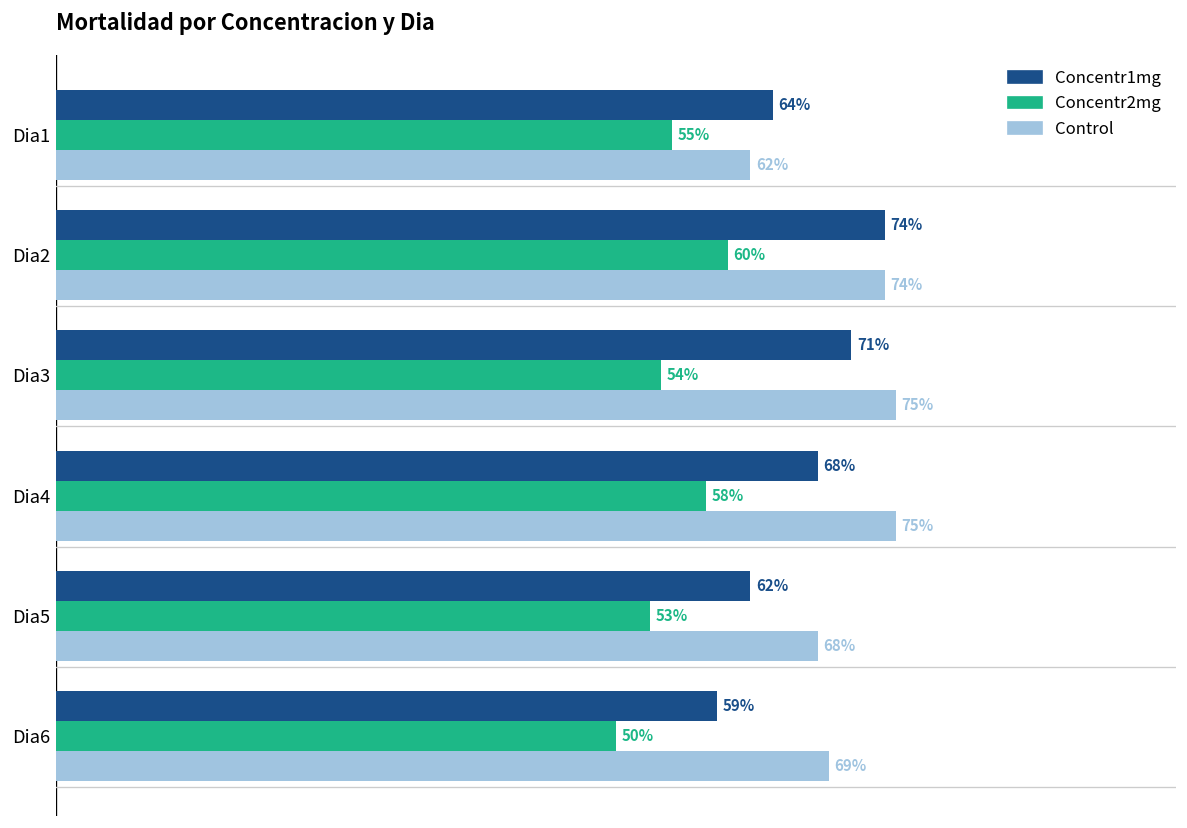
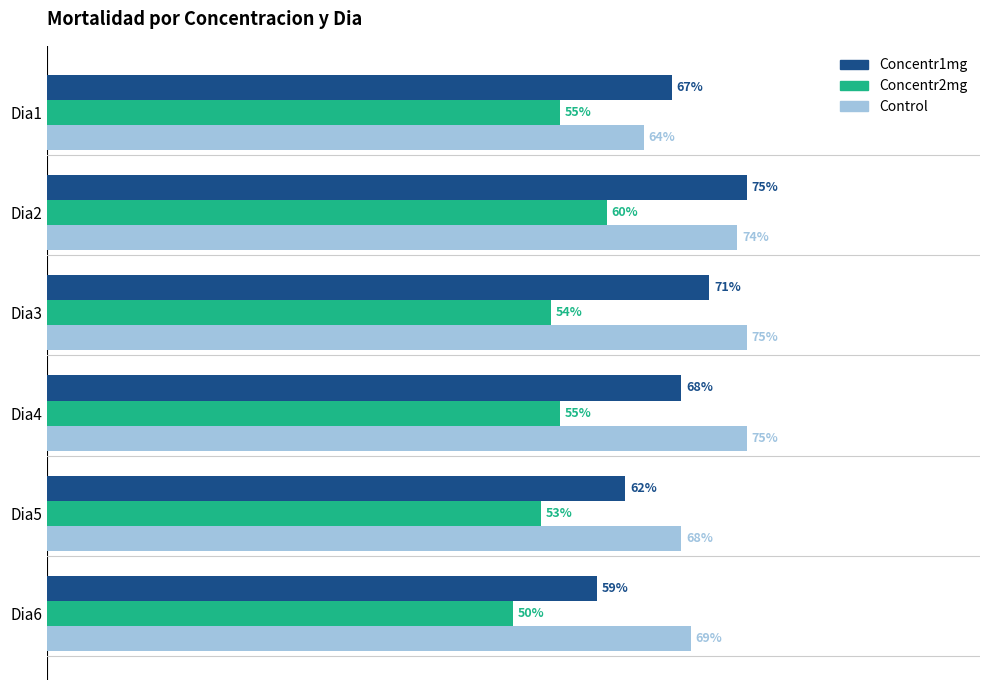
  {
    "Concentr1mg": {
-     "Dia1": "64%",
-     "Dia2": "74%",
+     "Dia1": "67%",
+     "Dia2": "75%",
      "Dia3": "71%",
      "Dia4": "68%",
      "Dia5": "62%",
      "Dia6": "59%"
    },
    "Concentr2mg": {
      "Dia1": "55%",
      "Dia2": "60%",
      "Dia3": "54%",
-     "Dia4": "58%",
+     "Dia4": "55%",
      "Dia5": "53%",
      "Dia6": "50%"
    },
    "Control": {
-     "Dia1": "62%",
+     "Dia1": "64%",
      "Dia2": "74%",
      "Dia3": "75%",
      "Dia4": "75%",
      "Dia5": "68%",
      "Dia6": "69%"
    }
  }
